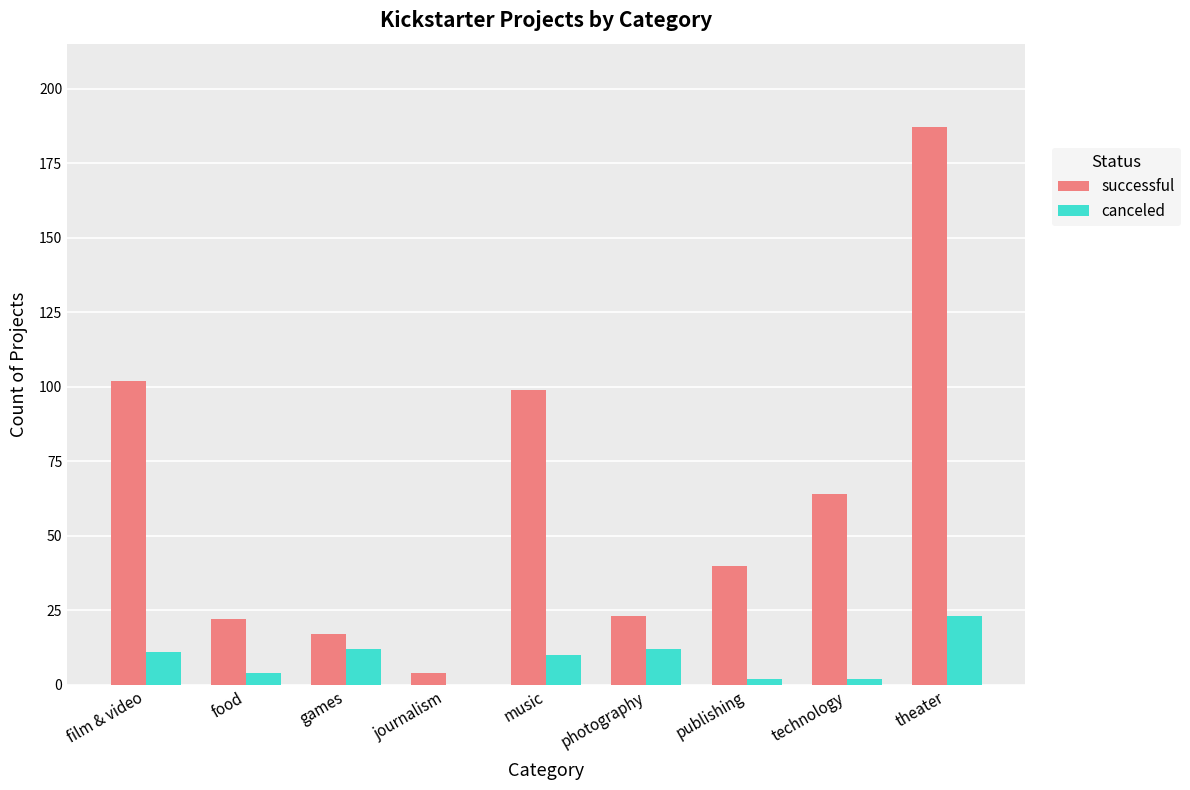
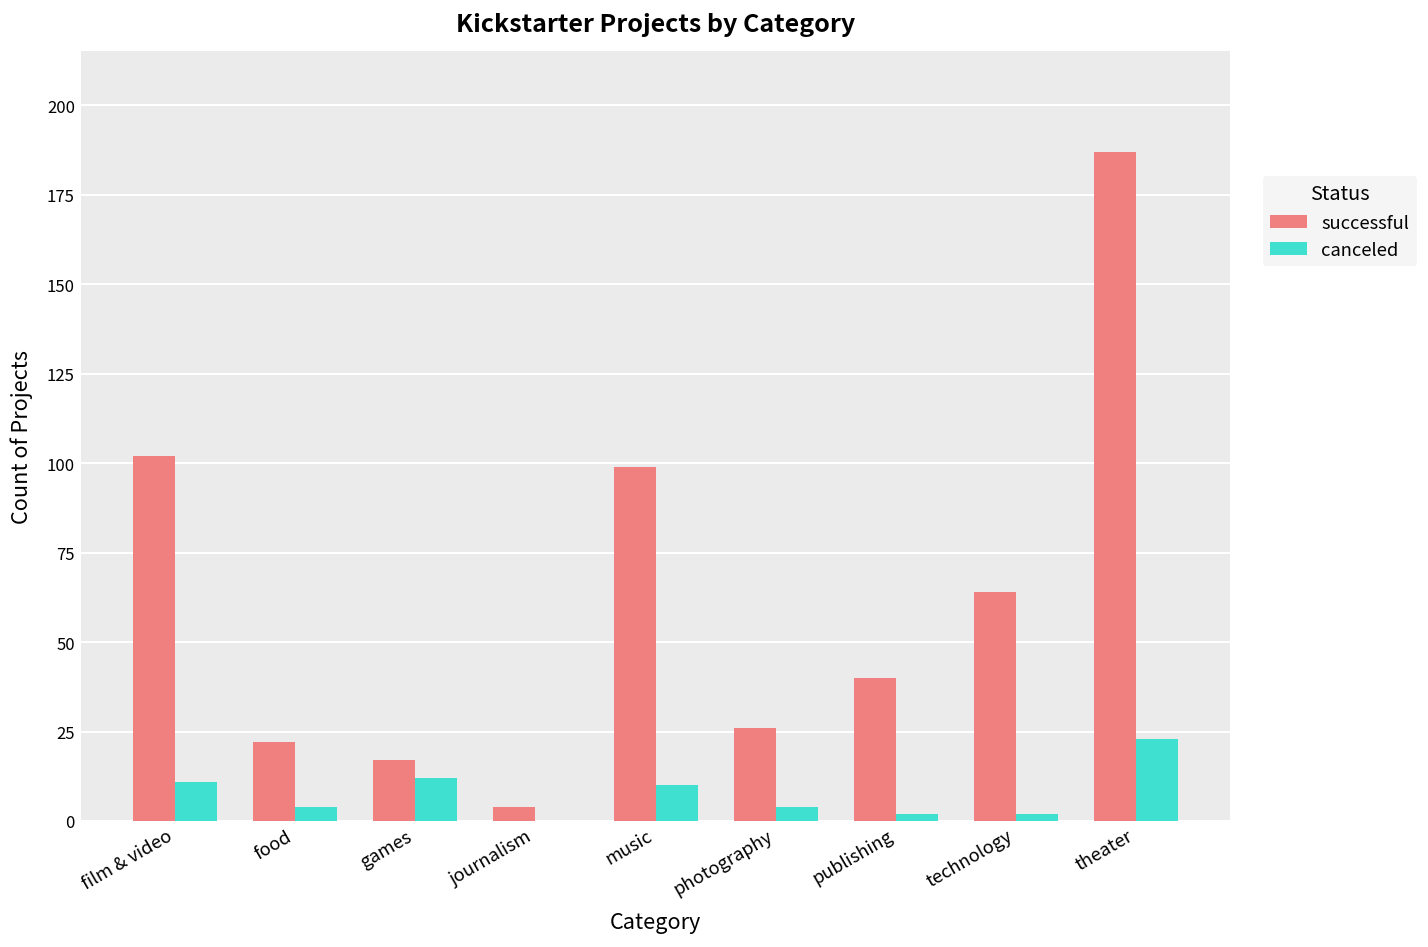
  {
    "successful": {
      "film & video": 102,
      "food": 22,
      "games": 17,
      "journalism": 4,
      "music": 99,
-     "photography": 23,
+     "photography": 26,
      "publishing": 40,
      "technology": 64,
      "theater": 187
    },
    "canceled": {
      "film & video": 11,
      "food": 4,
      "games": 12,
      "journalism": 0,
      "music": 10,
-     "photography": 12,
+     "photography": 4,
      "publishing": 2,
      "technology": 2,
      "theater": 23
    }
  }
